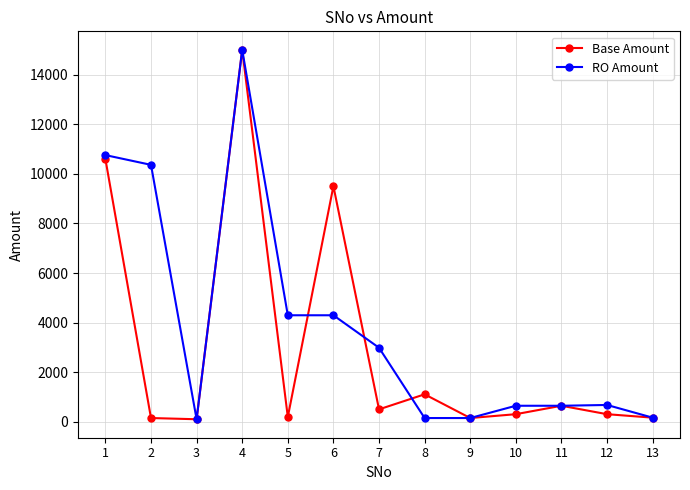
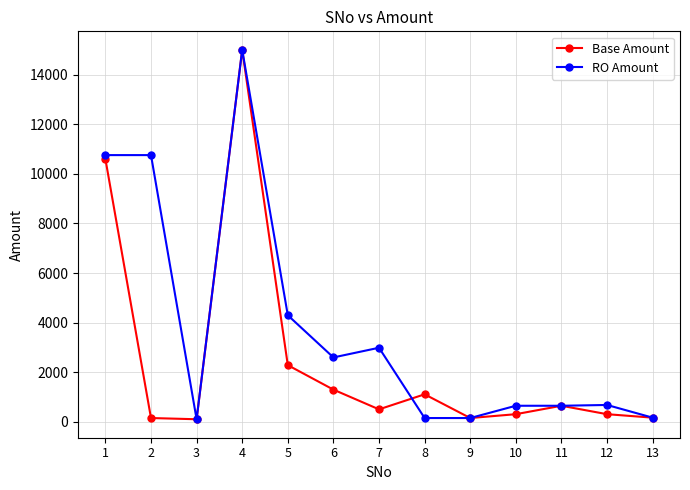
  {
    "Base Amount": {
      "1": 10600,
      "2": 200,
-     "5": 200,
-     "6": 9500,
+     "5": 2300,
+     "6": 1300,
      "7": 500,
      "8": 1100,
      "10": 300,
      "12": 300
    },
    "RO Amount": {
      "1": 10800,
-     "2": 10400,
+     "2": 10800,
      "5": 4300,
-     "6": 4300,
+     "6": 2600,
      "7": 3000,
      "8": 200,
      "10": 700,
      "12": 700
    }
  }
